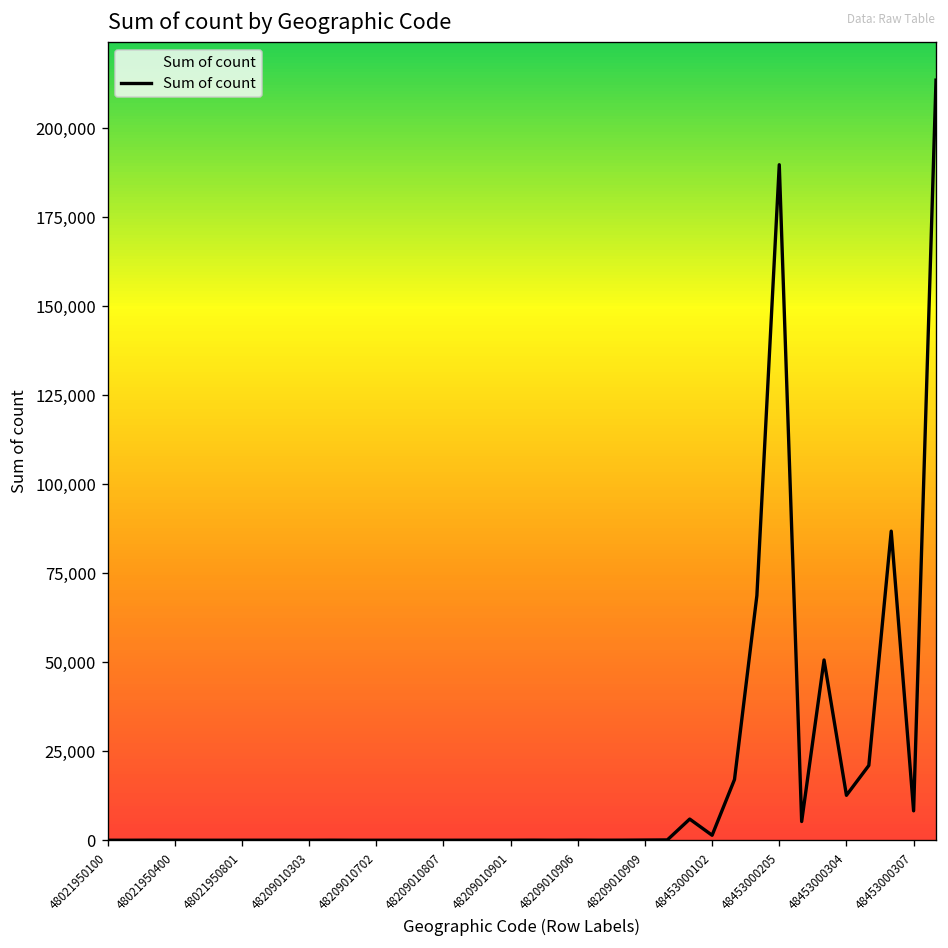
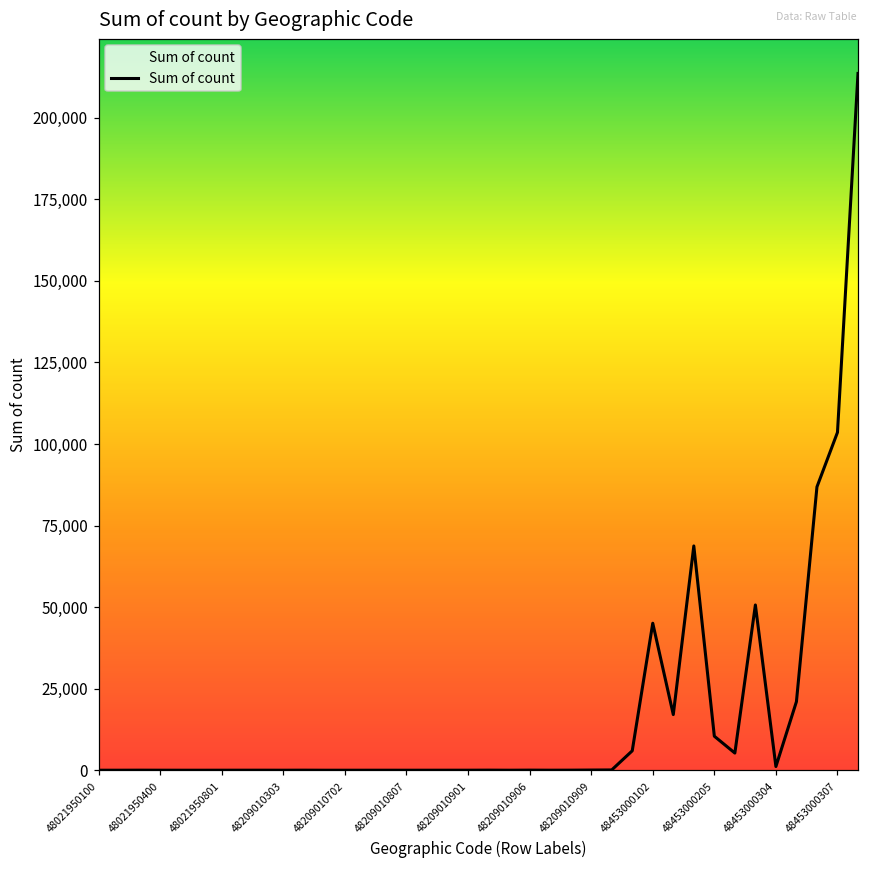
  {
    "48021950100": "0",
    "48021950400": "0",
    "48021950801": "0",
    "48209010303": "0",
    "48209010702": "0",
    "48209010807": "0",
    "48209010901": "0",
    "48209010906": "0",
    "48209010909": "0",
-   "48453000102": "1,000",
-   "48453000205": "190,000",
-   "48453000304": "13,000",
-   "48453000307": "8,000"
+   "48453000102": "45,000",
+   "48453000205": "10,000",
+   "48453000304": "1,000",
+   "48453000307": "104,000"
  }
